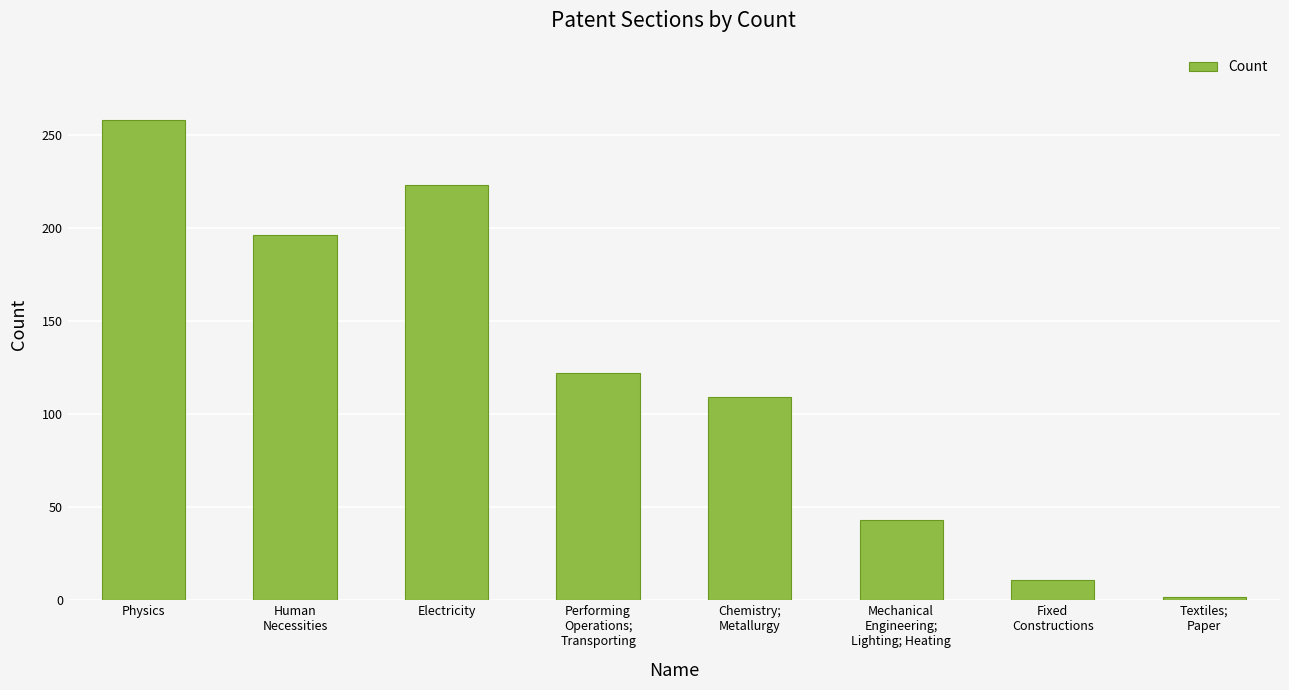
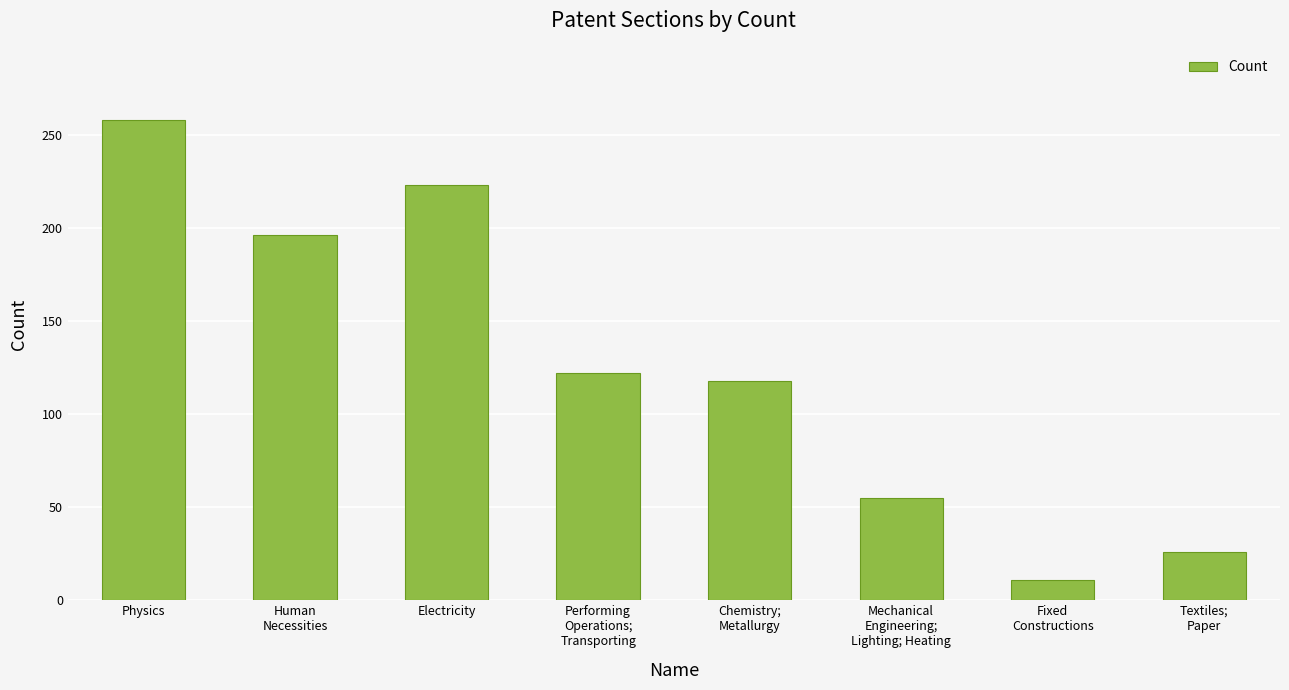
  {
    "Physics": 258,
    "Human Necessities": 196,
    "Electricity": 223,
    "Performing Operations; Transporting": 122,
-   "Chemistry; Metallurgy": 109,
-   "Mechanical Engineering; Lighting; Heating": 43,
+   "Chemistry; Metallurgy": 118,
+   "Mechanical Engineering; Lighting; Heating": 55,
    "Fixed Constructions": 11,
-   "Textiles; Paper": 2
+   "Textiles; Paper": 26
  }
